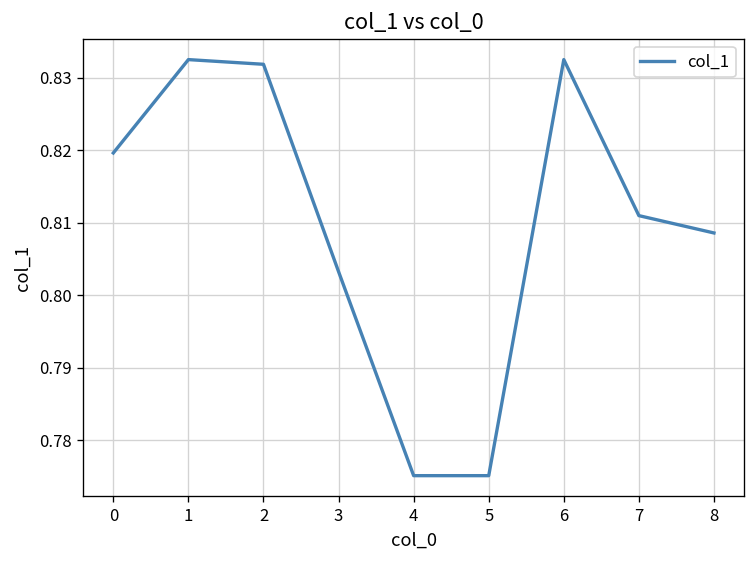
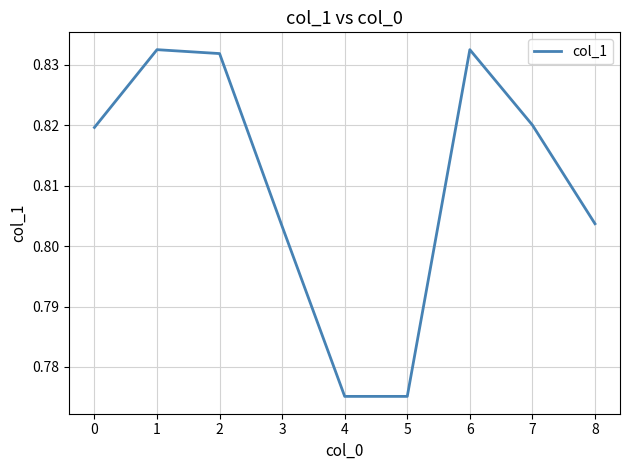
  {
    "0": 0.820,
    "1": 0.833,
    "2": 0.832,
    "3": 0.803,
    "4": 0.775,
    "5": 0.775,
    "6": 0.833,
-   "7": 0.811,
-   "8": 0.809
+   "7": 0.820,
+   "8": 0.804
  }
